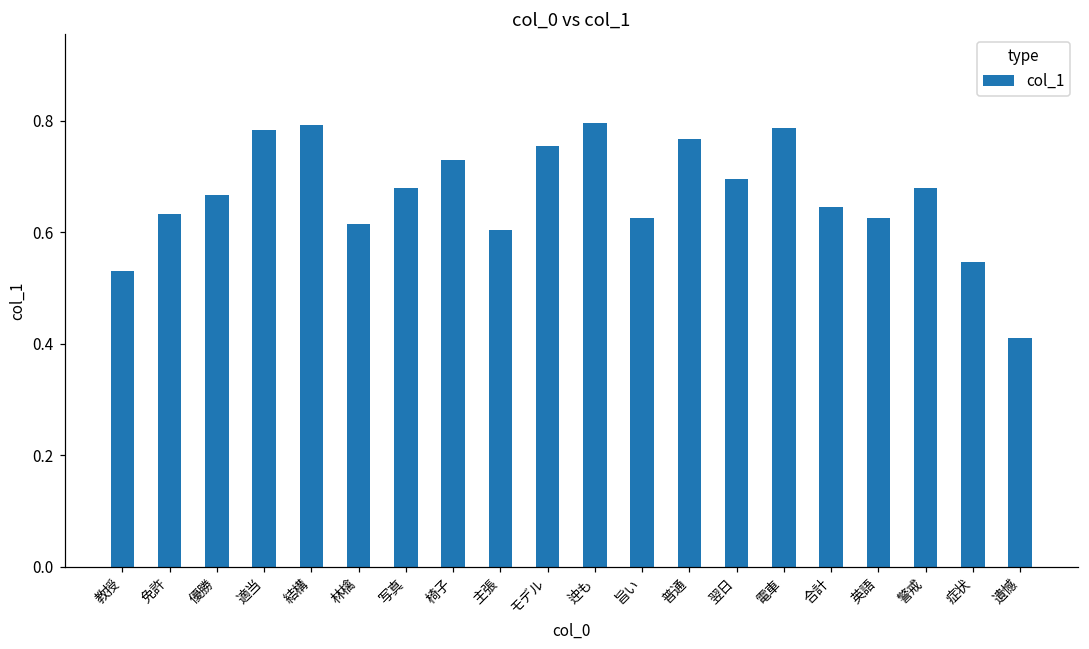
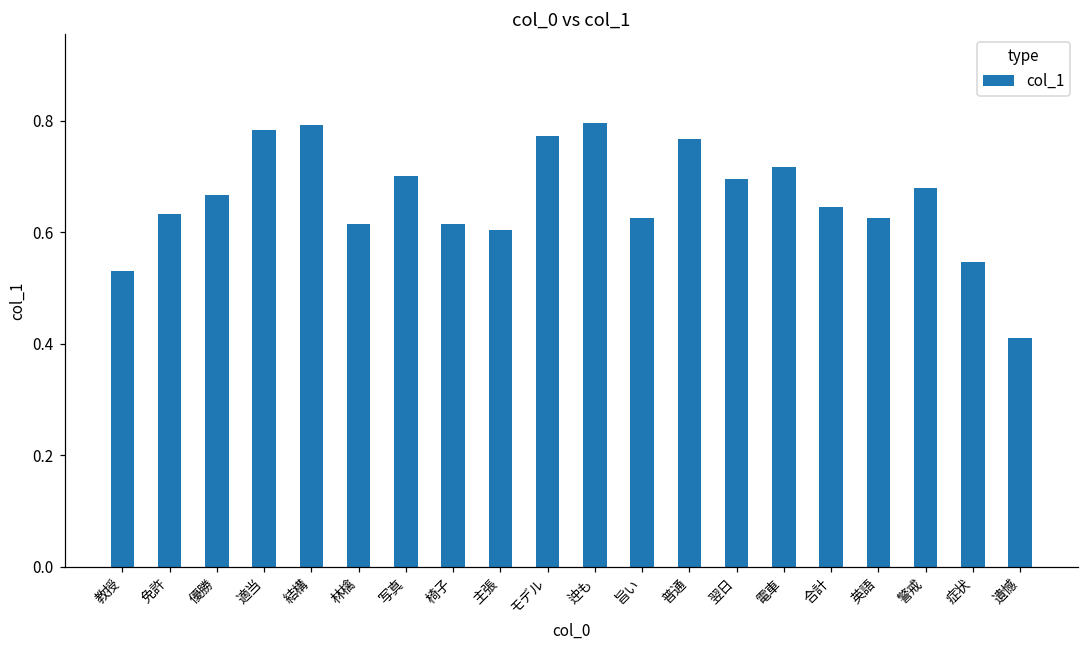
  {
    "教授": 0.53,
    "免許": 0.63,
    "優勝": 0.67,
    "適当": 0.78,
    "結構": 0.79,
    "林檎": 0.61,
-   "写真": 0.68,
-   "椅子": 0.73,
+   "写真": 0.70,
+   "椅子": 0.62,
    "主張": 0.60,
-   "モデル": 0.75,
+   "モデル": 0.77,
    "迚も": 0.80,
    "旨い": 0.63,
    "普通": 0.77,
    "翌日": 0.70,
-   "電車": 0.79,
+   "電車": 0.72,
    "合計": 0.64,
    "英語": 0.63,
    "警戒": 0.68,
    "症状": 0.55,
    "遺憾": 0.41
  }
